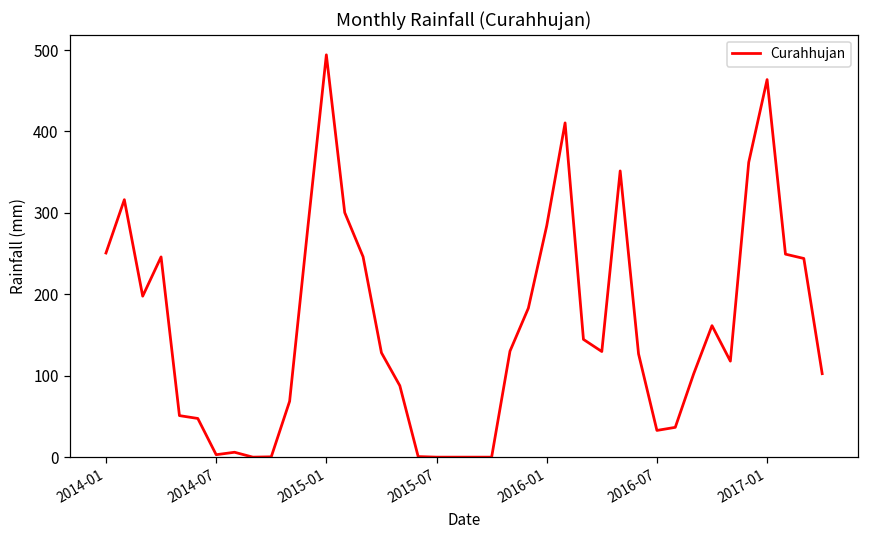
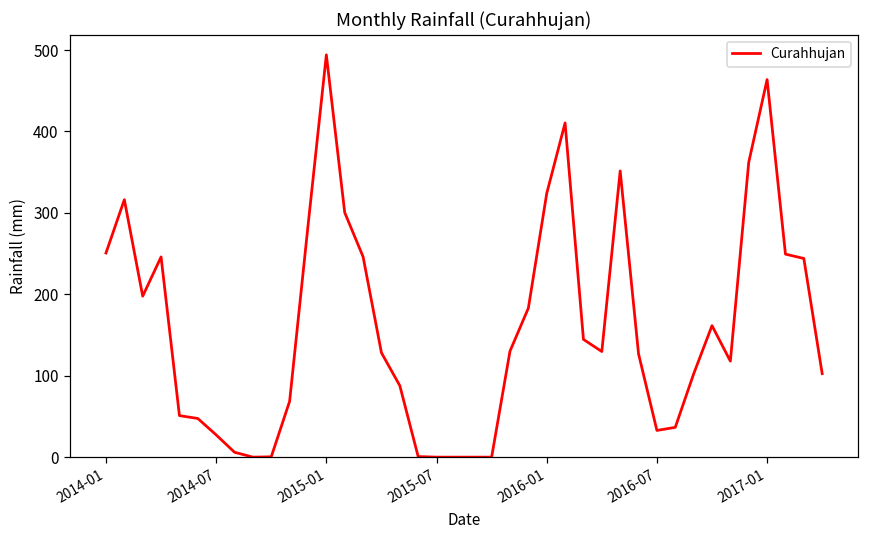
  {
    "2014-01": 250,
-   "2014-07": 0,
+   "2014-07": 30,
    "2015-01": 490,
    "2015-07": 0,
-   "2016-01": 280,
+   "2016-01": 320,
    "2016-07": 30,
    "2017-01": 460
  }
